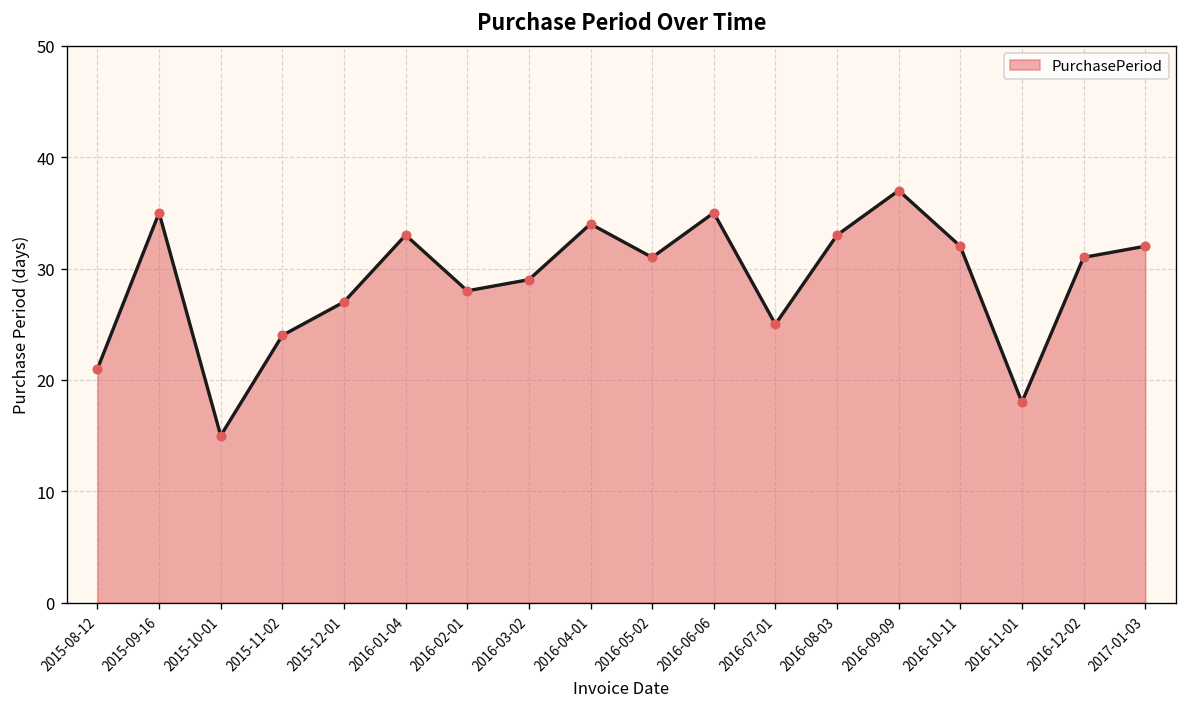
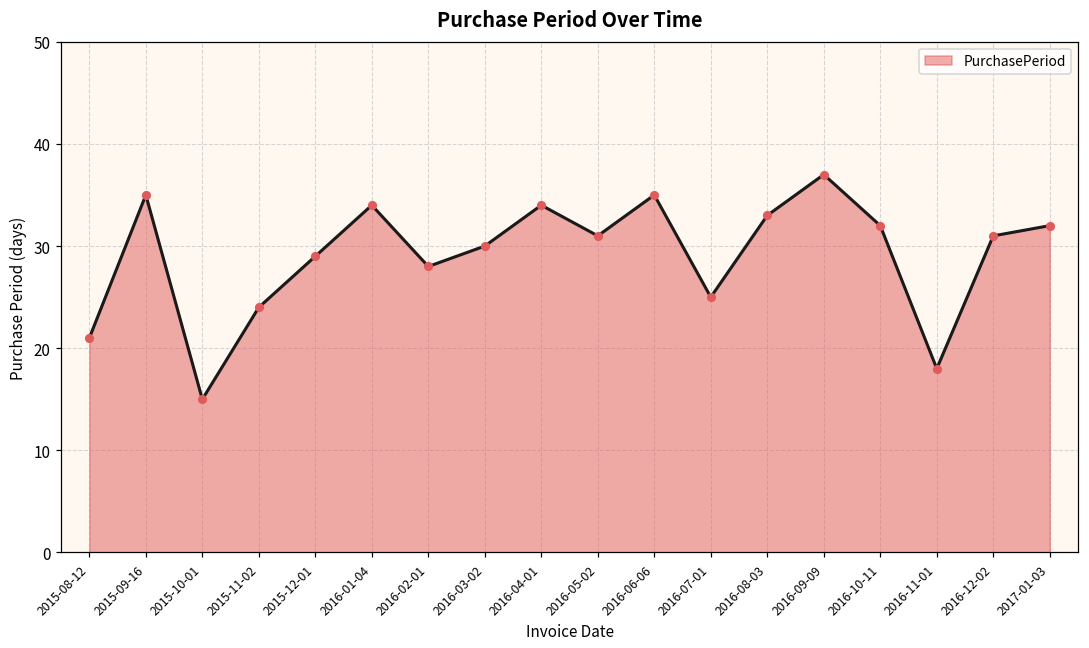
  {
    "2015-08-12": 21,
    "2015-09-16": 35,
    "2015-10-01": 15,
    "2015-11-02": 24,
-   "2015-12-01": 27,
-   "2016-01-04": 33,
+   "2015-12-01": 29,
+   "2016-01-04": 34,
    "2016-02-01": 28,
-   "2016-03-02": 29,
+   "2016-03-02": 30,
    "2016-04-01": 34,
    "2016-05-02": 31,
    "2016-06-06": 35,
    "2016-07-01": 25,
    "2016-08-03": 33,
    "2016-09-09": 37,
    "2016-10-11": 32,
    "2016-11-01": 18,
    "2016-12-02": 31,
    "2017-01-03": 32
  }
